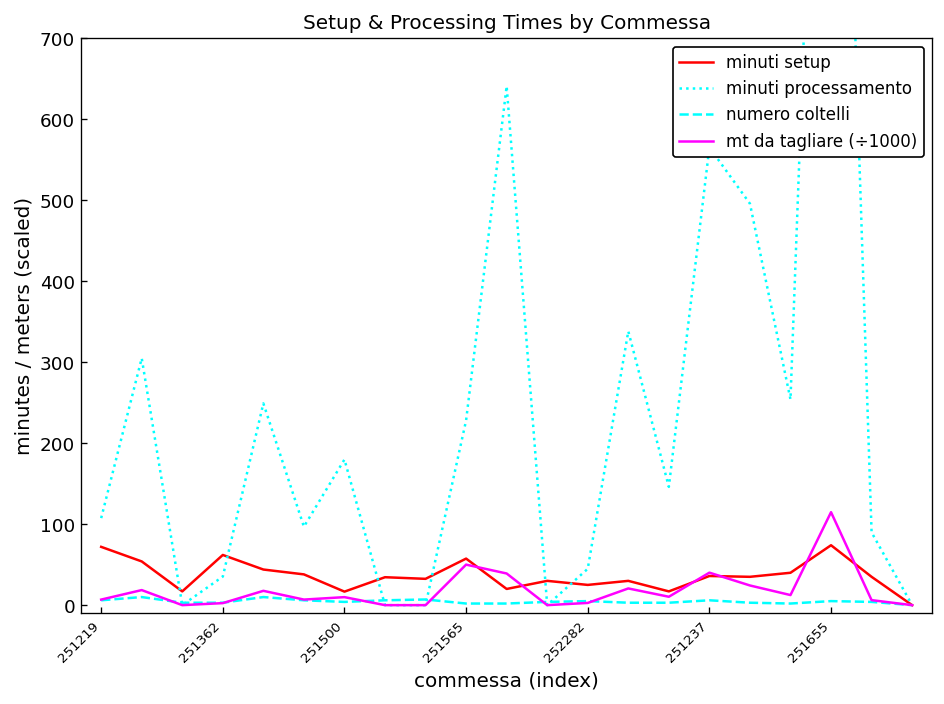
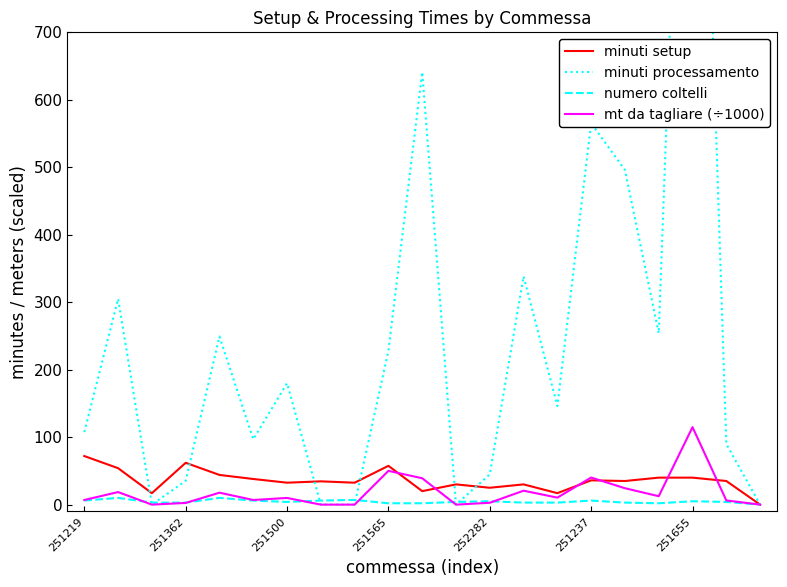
  {
    "minuti setup": {
      "251219": 70,
      "251362": 60,
-     "251500": 20,
+     "251500": 30,
      "251565": 60,
      "252282": 30,
      "251237": 40,
-     "251655": 70
+     "251655": 40
    },
    "mt da tagliare (÷1000)": {
      "251500": 10,
      "251565": 50,
      "251237": 40,
      "251655": 110
    }
  }
